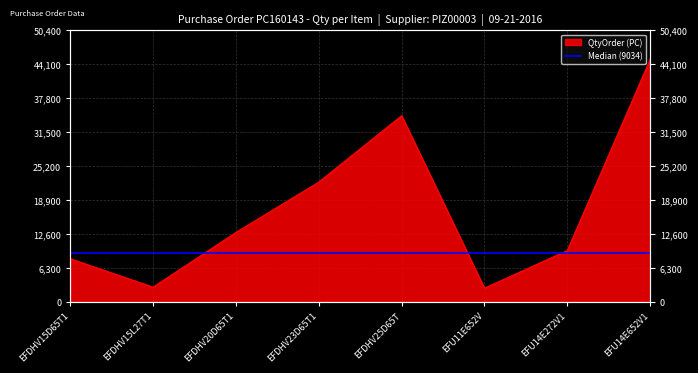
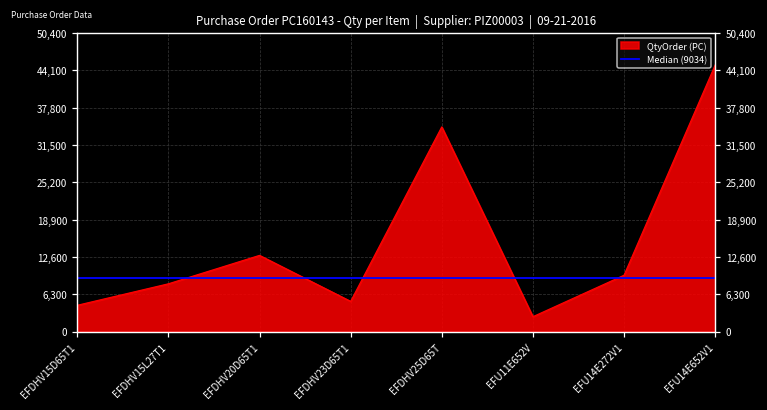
  {
-   "EFDHV15D65T1": "8,000",
-   "EFDHV15L27T1": "3,000",
+   "EFDHV15D65T1": "4,000",
+   "EFDHV15L27T1": "8,000",
    "EFDHV20D65T1": "13,000",
-   "EFDHV23D65T1": "22,000",
+   "EFDHV23D65T1": "5,000",
    "EFDHV25D65T": "35,000",
    "EFU11E652V": "3,000",
    "EFU14E272V1": "10,000",
    "EFU14E652V1": "45,000"
  }
